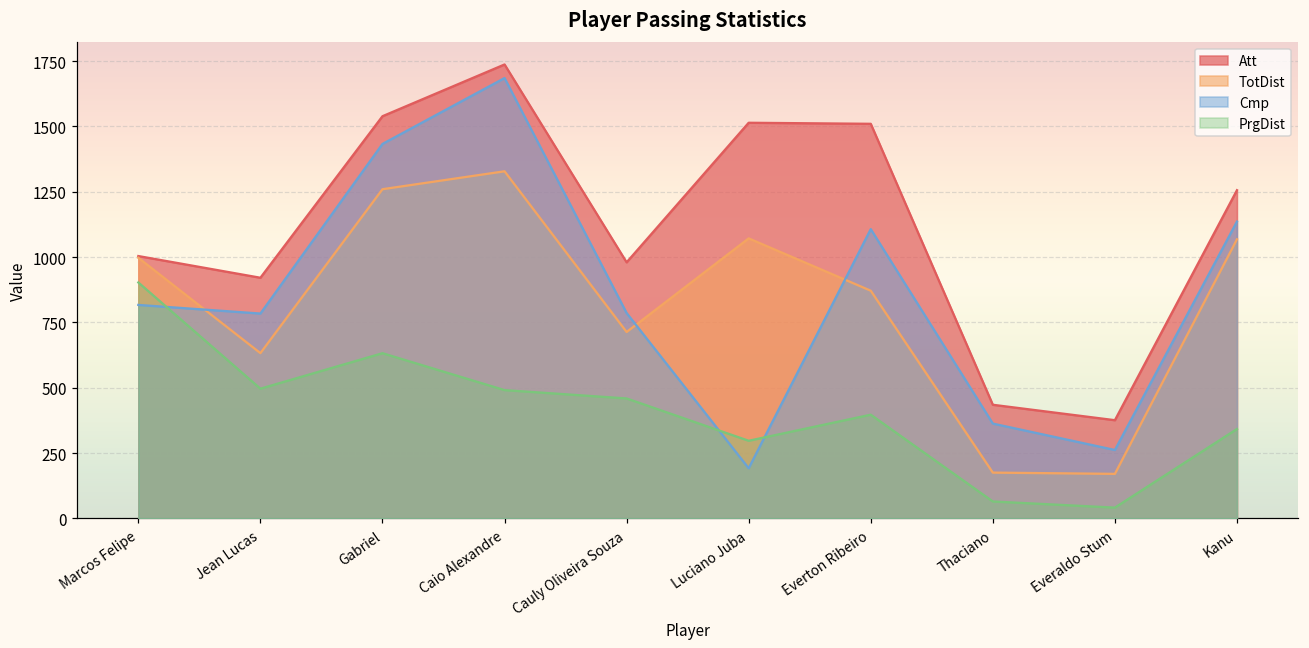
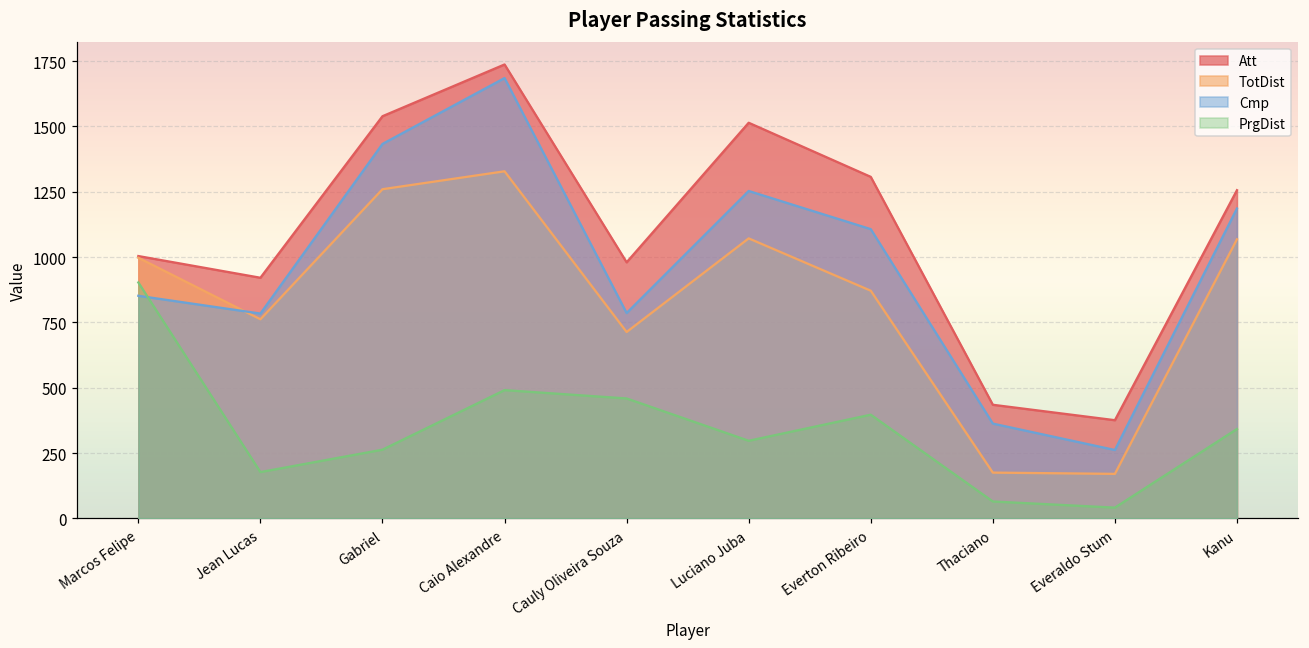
  {
    "Att": {
      "Jean Lucas": 920,
      "Gabriel": 1540,
      "Caio Alexandre": 1740,
      "Cauly Oliveira Souza": 980,
      "Luciano Juba": 1510,
-     "Everton Ribeiro": 1510,
+     "Everton Ribeiro": 1310,
      "Thaciano": 440,
      "Everaldo Stum": 380,
      "Kanu": 1260
    },
    "TotDist": {
-     "Jean Lucas": 630,
+     "Jean Lucas": 760,
      "Gabriel": 1260,
      "Caio Alexandre": 1330,
      "Cauly Oliveira Souza": 710,
      "Luciano Juba": 1070,
      "Everton Ribeiro": 870,
      "Thaciano": 180,
      "Everaldo Stum": 170,
      "Kanu": 1070
    },
    "Cmp": {
-     "Marcos Felipe": 820,
+     "Marcos Felipe": 850,
      "Jean Lucas": 780,
      "Gabriel": 1430,
      "Caio Alexandre": 1690,
      "Cauly Oliveira Souza": 790,
-     "Luciano Juba": 190,
+     "Luciano Juba": 1250,
      "Everton Ribeiro": 1110,
      "Thaciano": 360,
      "Everaldo Stum": 260,
-     "Kanu": 1140
+     "Kanu": 1190
    },
    "PrgDist": {
      "Marcos Felipe": 900,
-     "Jean Lucas": 500,
-     "Gabriel": 630,
+     "Jean Lucas": 180,
+     "Gabriel": 260,
      "Caio Alexandre": 490,
      "Cauly Oliveira Souza": 460,
      "Luciano Juba": 300,
      "Everton Ribeiro": 400,
      "Thaciano": 70,
      "Everaldo Stum": 40,
      "Kanu": 340
    }
  }
